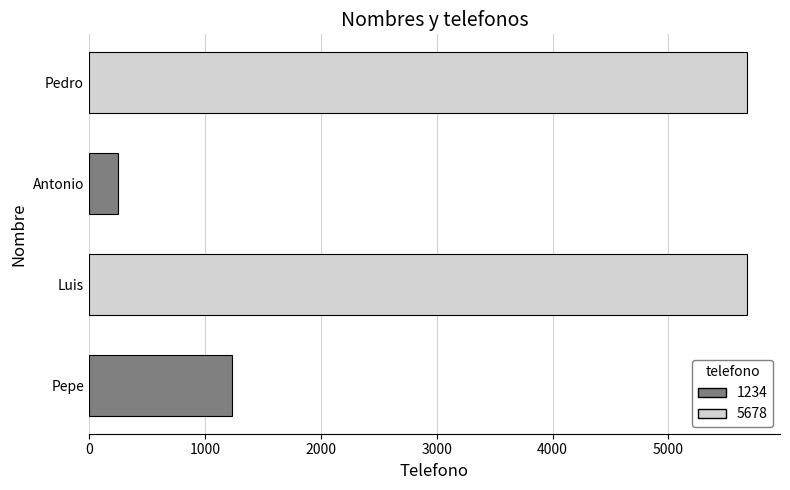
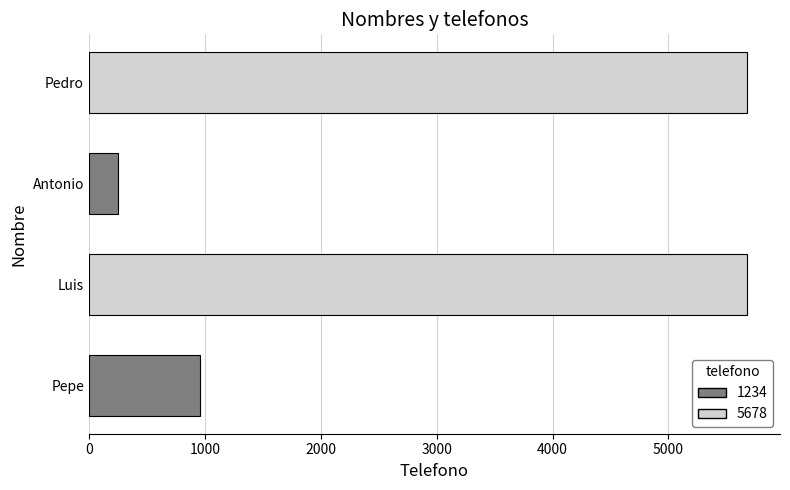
  {
    "Pedro": 5680,
    "Antonio": 250,
    "Luis": 5680,
-   "Pepe": 1230
+   "Pepe": 960
  }
